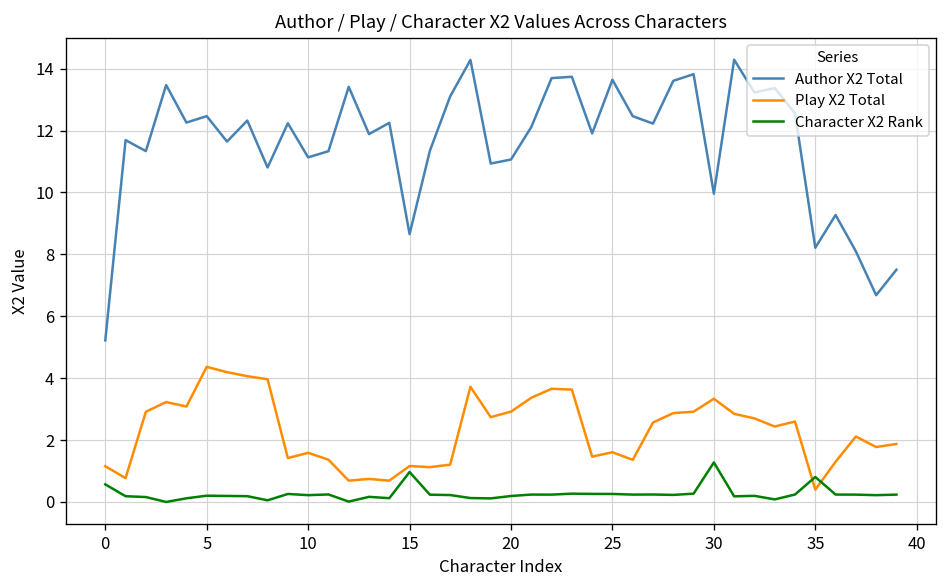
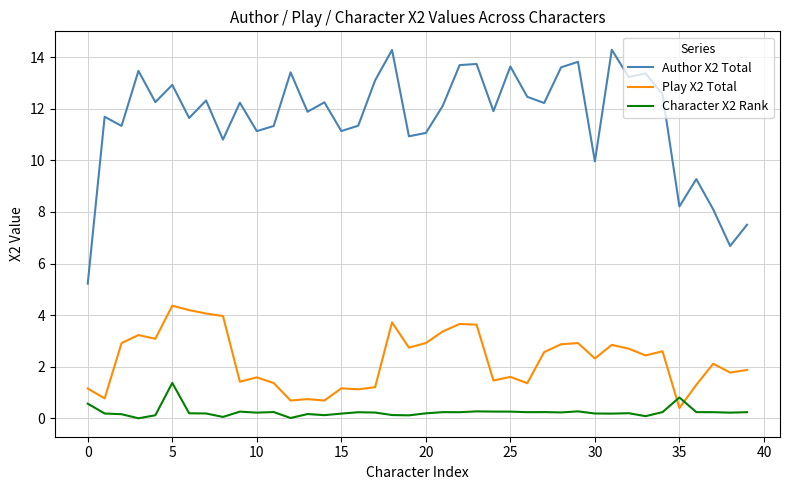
  {
    "Author X2 Total": {
      "0": 5.2,
-     "5": 12.5,
+     "5": 12.9,
      "10": 11.1,
-     "15": 8.7,
+     "15": 11.1,
      "20": 11.1,
      "25": 13.6,
      "30": 10.0,
      "35": 8.2
    },
    "Play X2 Total": {
      "0": 1.2,
      "5": 4.4,
      "10": 1.6,
      "15": 1.2,
      "20": 2.9,
      "25": 1.6,
-     "30": 3.3,
+     "30": 2.3,
      "35": 0.4
    },
    "Character X2 Rank": {
      "0": 0.6,
-     "5": 0.2,
+     "5": 1.4,
      "10": 0.2,
-     "15": 1.0,
+     "15": 0.2,
      "20": 0.2,
      "25": 0.3,
-     "30": 1.3,
+     "30": 0.2,
      "35": 0.8
    }
  }
